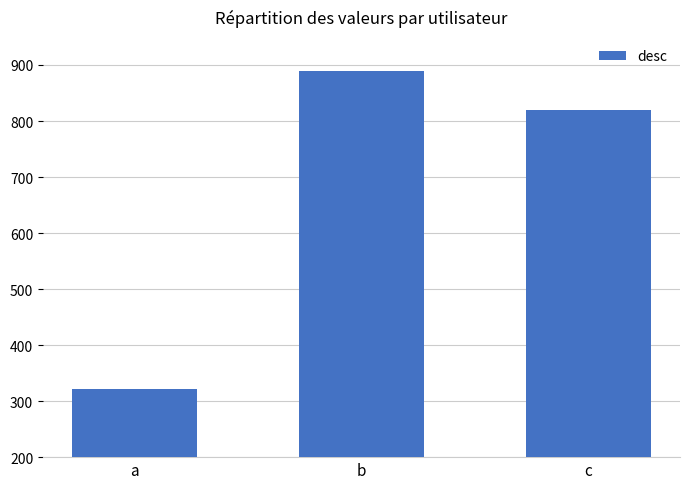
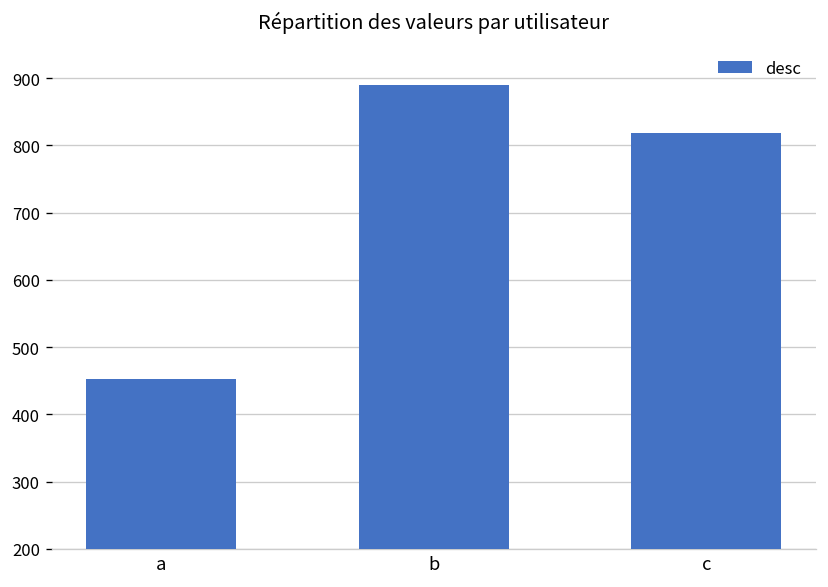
  {
-   "a": 320,
+   "a": 450,
    "b": 890,
    "c": 820
  }
